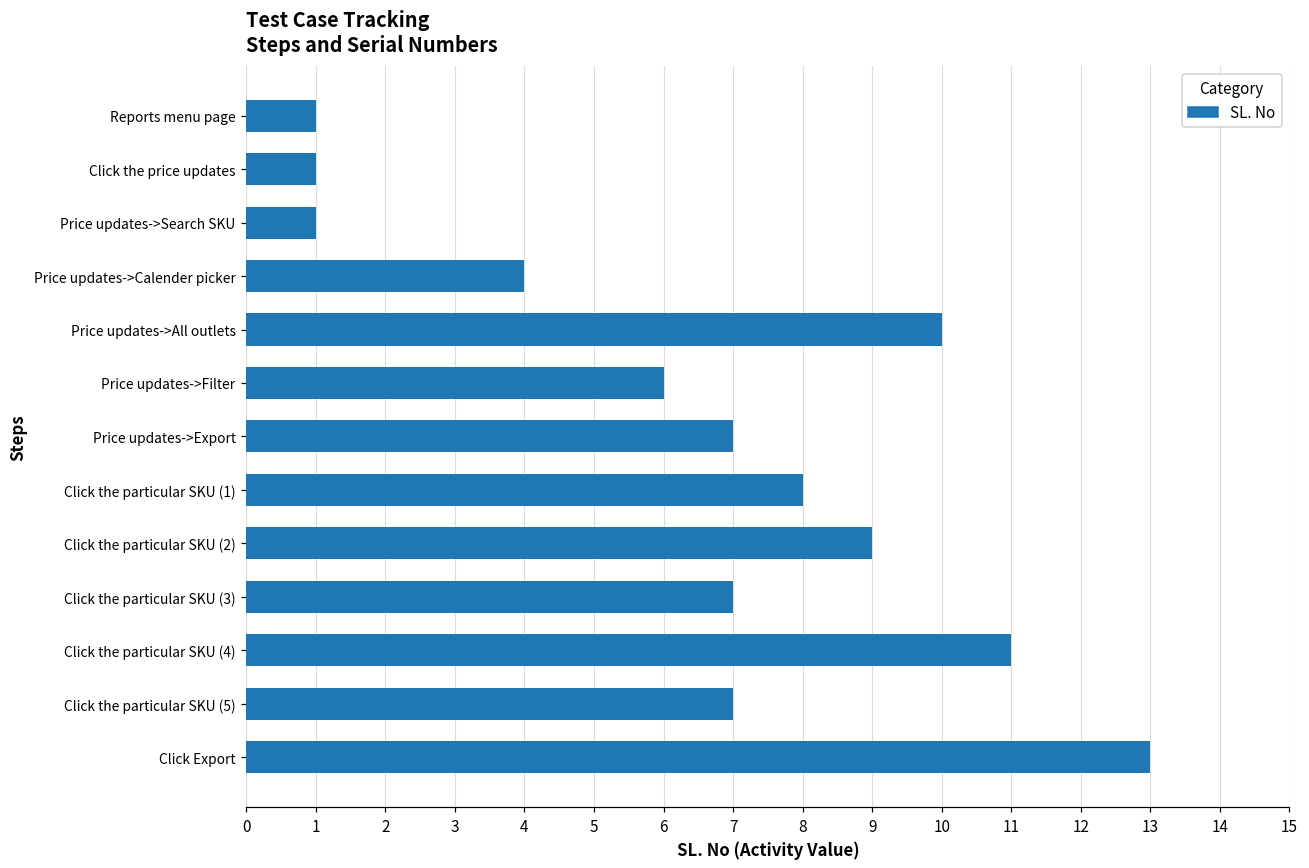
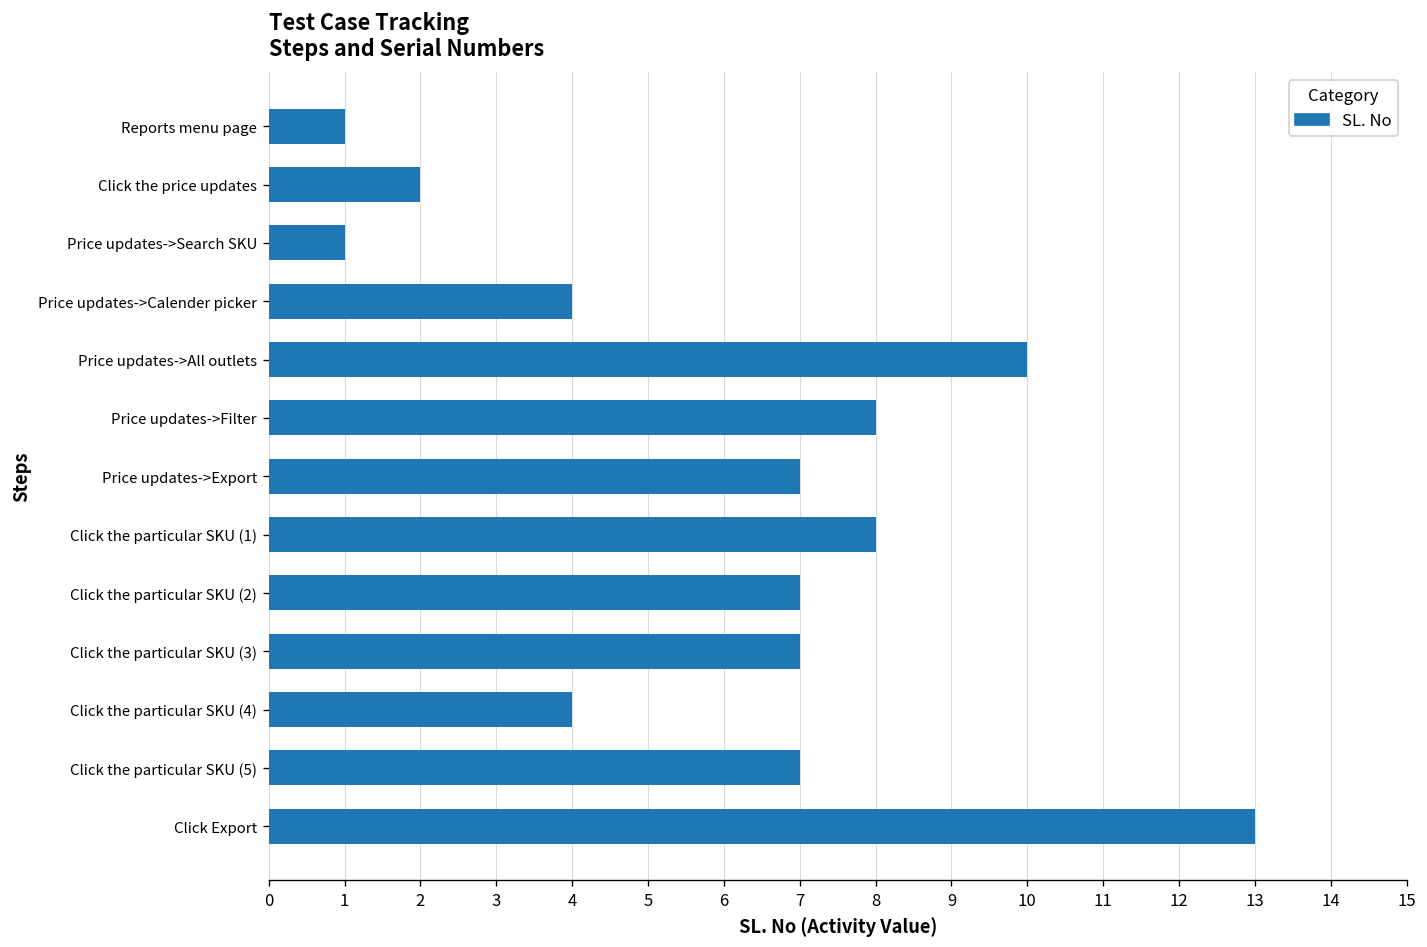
  {
    "Reports menu page": 1,
-   "Click the price updates": 1,
+   "Click the price updates": 2,
    "Price updates->Search SKU": 1,
    "Price updates->Calender picker": 4,
    "Price updates->All outlets": 10,
-   "Price updates->Filter": 6,
+   "Price updates->Filter": 8,
    "Price updates->Export": 7,
    "Click the particular SKU (1)": 8,
-   "Click the particular SKU (2)": 9,
+   "Click the particular SKU (2)": 7,
    "Click the particular SKU (3)": 7,
-   "Click the particular SKU (4)": 11,
+   "Click the particular SKU (4)": 4,
    "Click the particular SKU (5)": 7,
    "Click Export": 13
  }
